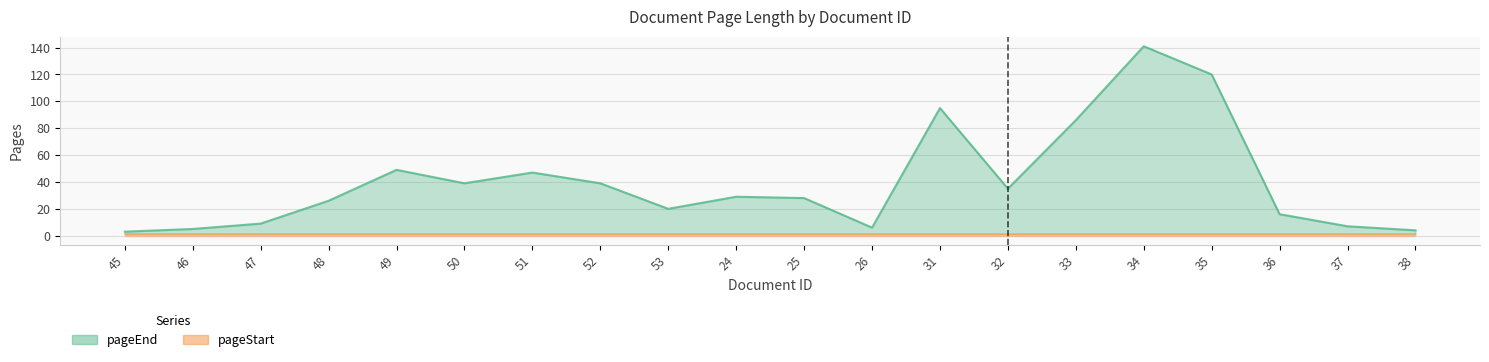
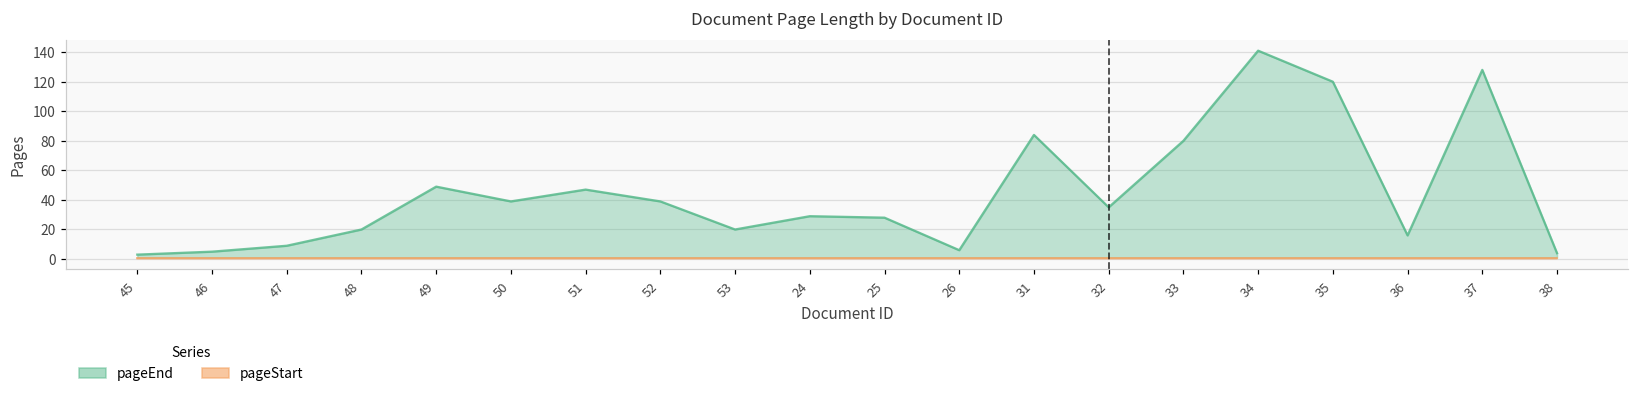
  {
    "pageEnd": {
      "45": 3,
      "46": 5,
      "47": 9,
-     "48": 26,
+     "48": 20,
      "49": 49,
      "50": 39,
      "51": 47,
      "52": 39,
      "53": 20,
      "24": 29,
      "25": 28,
      "26": 6,
-     "31": 95,
+     "31": 84,
      "32": 35,
-     "33": 86,
+     "33": 80,
      "34": 141,
      "35": 120,
      "36": 16,
-     "37": 7,
+     "37": 128,
      "38": 4
    },
    "pageStart": {
      "45": 1,
      "46": 1,
      "47": 1,
      "48": 1,
      "49": 1,
      "50": 1,
      "51": 1,
      "52": 1,
      "53": 1,
      "24": 1,
      "25": 1,
      "26": 1,
      "31": 1,
      "32": 1,
      "33": 1,
      "34": 1,
      "35": 1,
      "36": 1,
      "37": 1,
      "38": 1
    }
  }
